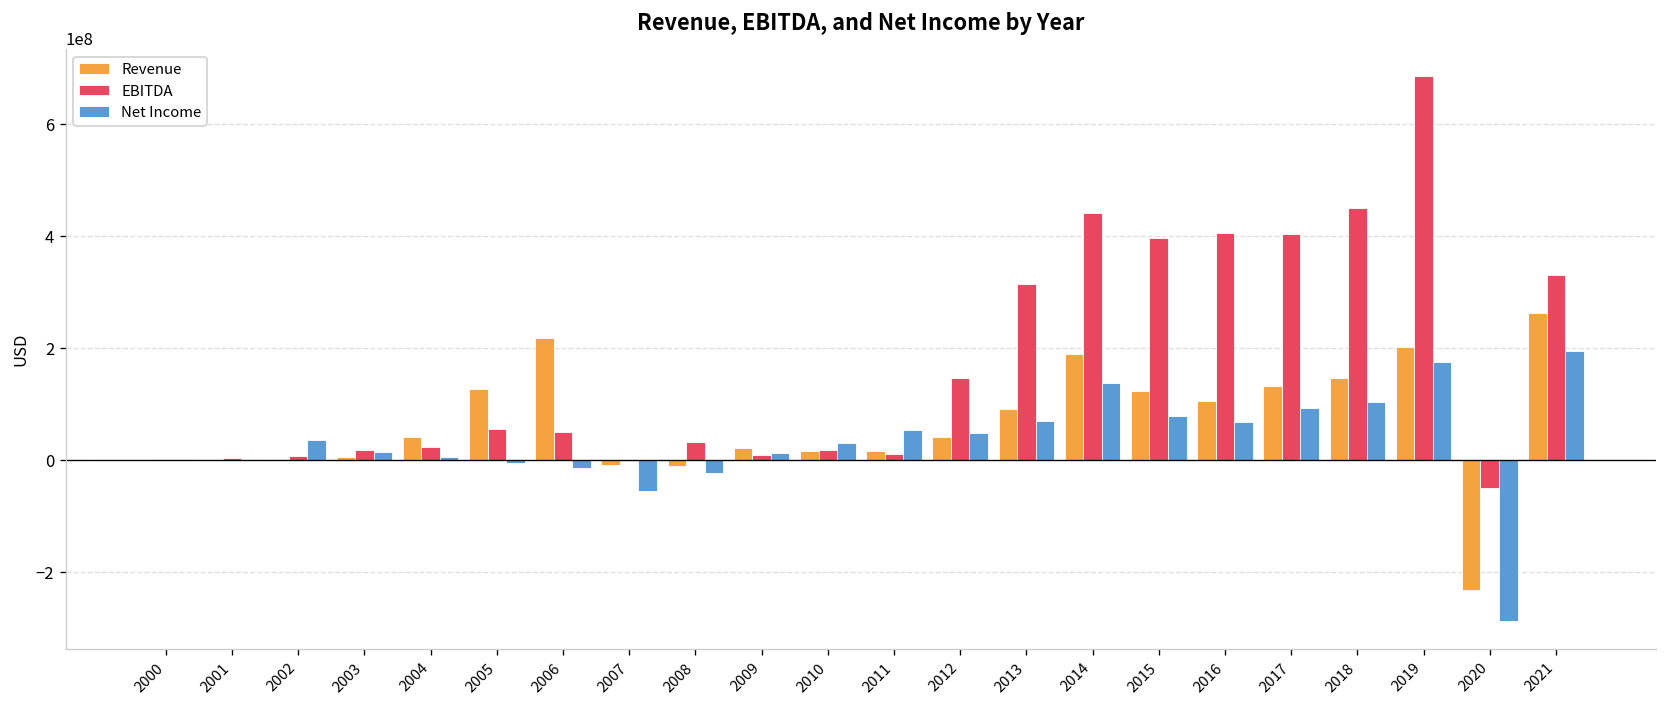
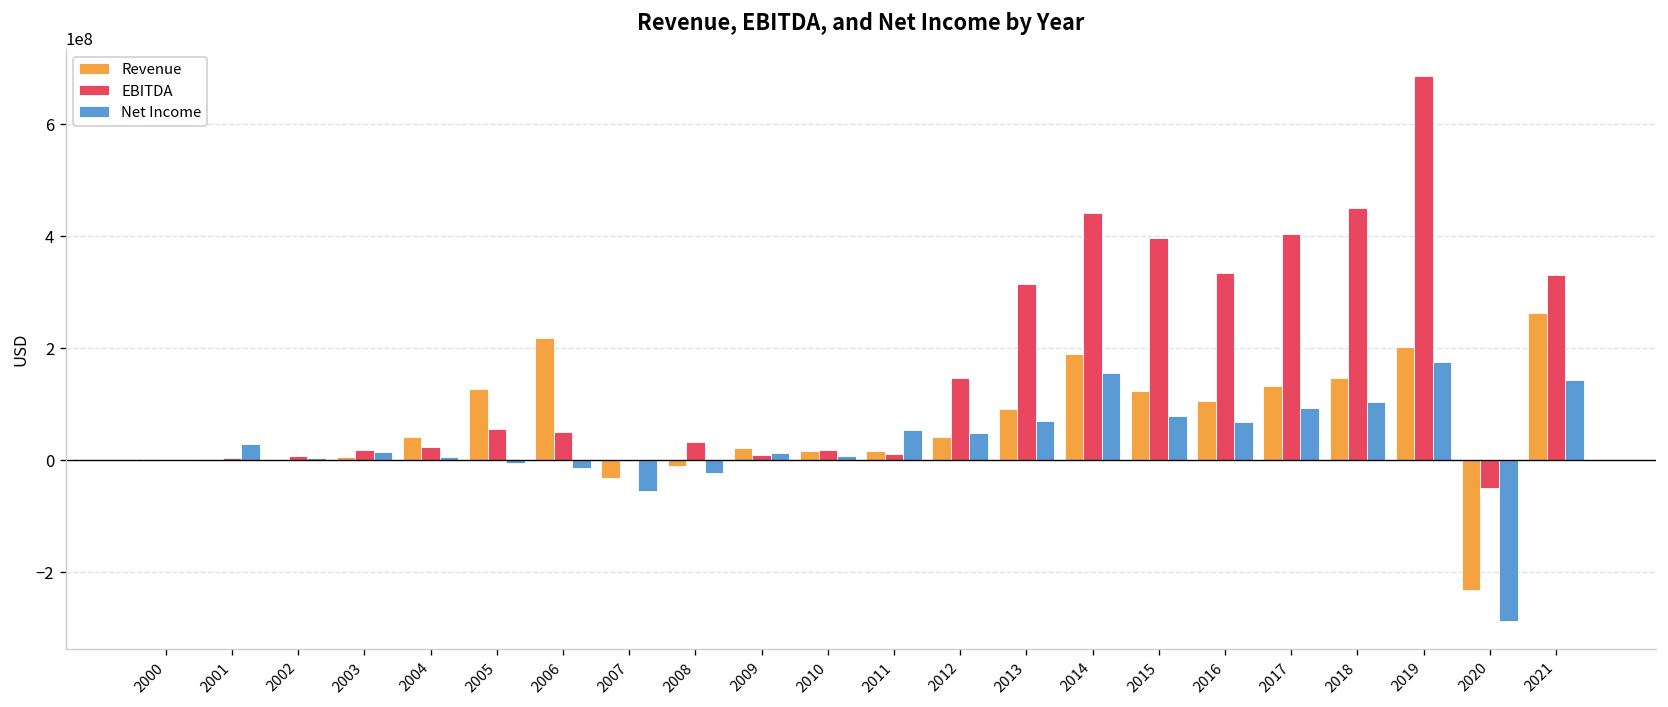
  {
    "Revenue": {
      "2004": 40000000,
      "2005": 130000000,
      "2006": 220000000,
-     "2007": -10000000,
+     "2007": -30000000,
      "2008": -10000000,
      "2009": 20000000,
      "2010": 20000000,
      "2011": 20000000,
      "2012": 40000000,
      "2013": 90000000,
      "2014": 190000000,
      "2015": 120000000,
      "2016": 110000000,
      "2017": 130000000,
      "2018": 150000000,
      "2019": 200000000,
      "2020": -230000000,
      "2021": 260000000
    },
    "EBITDA": {
      "2002": 10000000,
      "2003": 20000000,
      "2004": 20000000,
      "2005": 50000000,
      "2006": 50000000,
      "2008": 30000000,
      "2009": 10000000,
      "2010": 20000000,
      "2011": 10000000,
      "2012": 150000000,
      "2013": 310000000,
      "2014": 440000000,
      "2015": 400000000,
-     "2016": 410000000,
+     "2016": 330000000,
      "2017": 400000000,
      "2018": 450000000,
      "2019": 680000000,
      "2020": -50000000,
      "2021": 330000000
    },
    "Net Income": {
-     "2001": 0,
-     "2002": 30000000,
+     "2001": 30000000,
+     "2002": 0,
      "2003": 10000000,
      "2006": -20000000,
      "2007": -60000000,
      "2008": -20000000,
      "2009": 10000000,
-     "2010": 30000000,
+     "2010": 10000000,
      "2011": 50000000,
      "2012": 50000000,
      "2013": 70000000,
-     "2014": 140000000,
+     "2014": 150000000,
      "2015": 80000000,
      "2016": 70000000,
      "2017": 90000000,
      "2018": 100000000,
      "2019": 170000000,
      "2020": -290000000,
-     "2021": 190000000
+     "2021": 140000000
    }
  }
